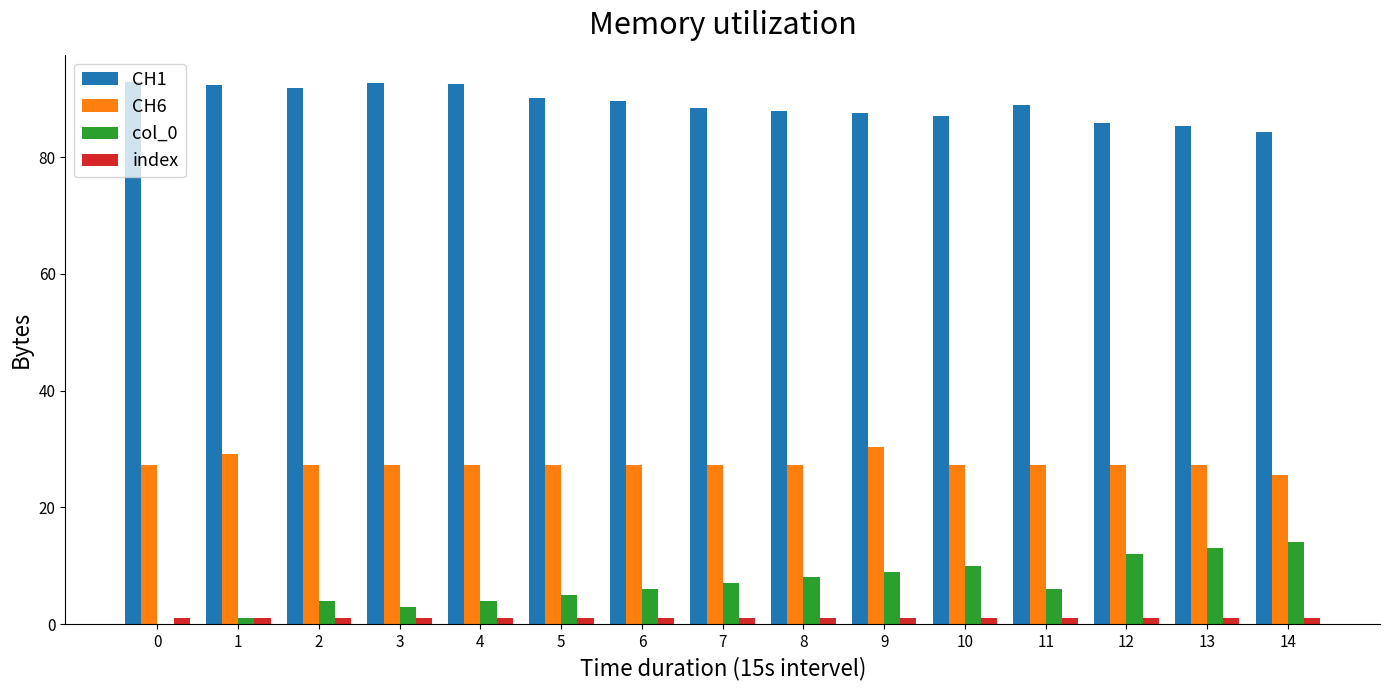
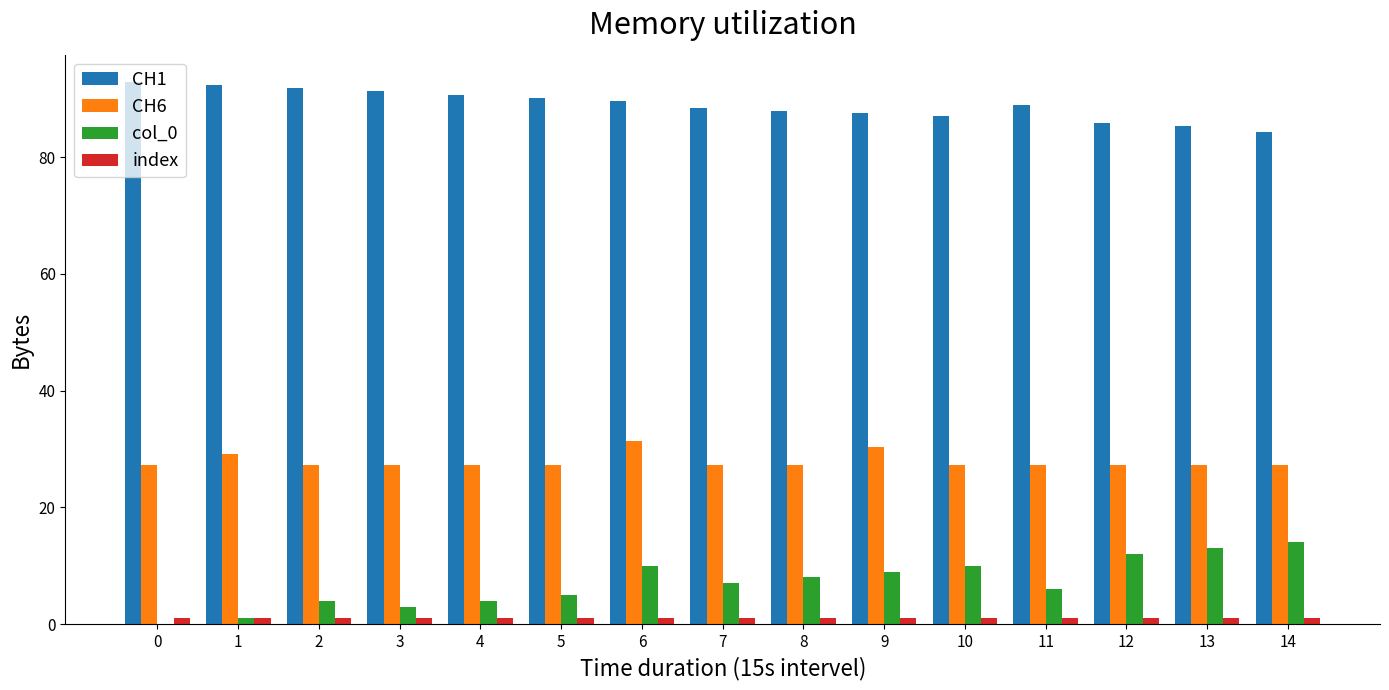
  {
    "CH1": {
      "1": 92,
      "2": 92,
-     "3": 93,
-     "4": 93,
+     "3": 91,
+     "4": 91,
      "5": 90,
      "6": 90,
      "7": 89,
      "8": 88,
      "9": 88,
      "10": 87,
      "11": 89,
      "12": 86,
      "13": 85,
      "14": 84
    },
    "CH6": {
      "0": 27,
      "1": 29,
      "2": 27,
      "3": 27,
      "4": 27,
      "5": 27,
-     "6": 27,
+     "6": 31,
      "7": 27,
      "8": 27,
      "9": 30,
      "10": 27,
      "11": 27,
      "12": 27,
      "13": 27,
-     "14": 26
+     "14": 27
    },
    "col_0": {
      "0": 0,
      "1": 1,
      "2": 4,
      "3": 3,
      "4": 4,
      "5": 5,
-     "6": 6,
+     "6": 10,
      "7": 7,
      "8": 8,
      "9": 9,
      "10": 10,
      "11": 6,
      "12": 12,
      "13": 13,
      "14": 14
    },
    "index": {
      "0": 1,
      "1": 1,
      "2": 1,
      "3": 1,
      "4": 1,
      "5": 1,
      "6": 1,
      "7": 1,
      "8": 1,
      "9": 1,
      "10": 1,
      "11": 1,
      "12": 1,
      "13": 1,
      "14": 1
    }
  }
